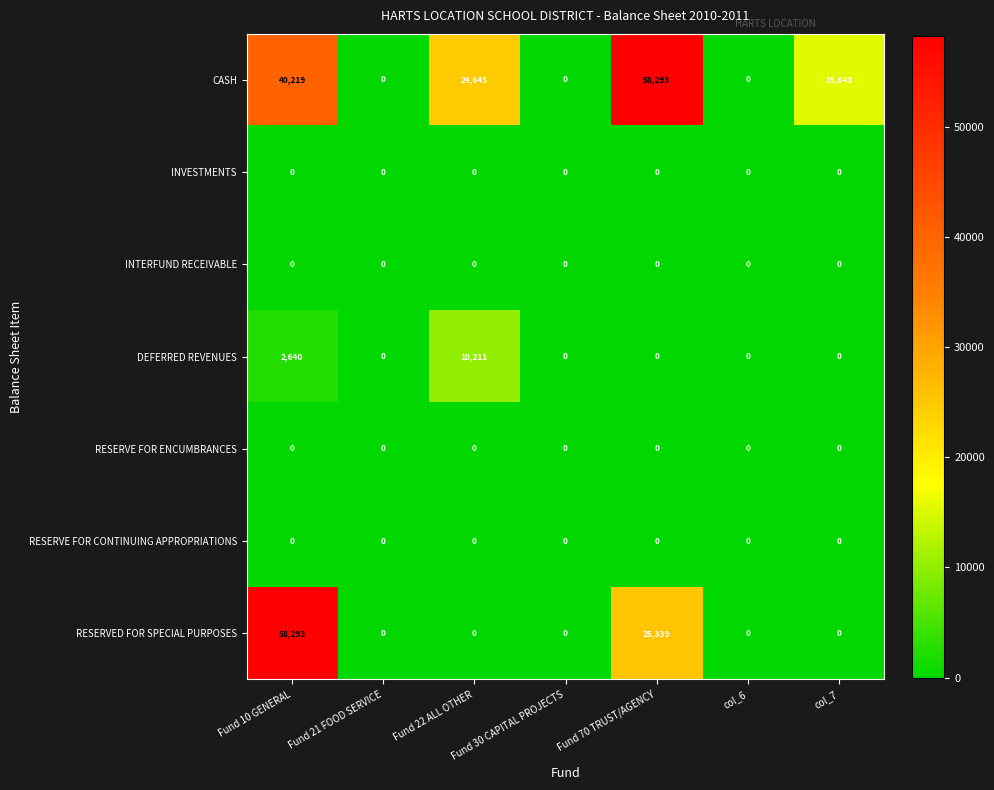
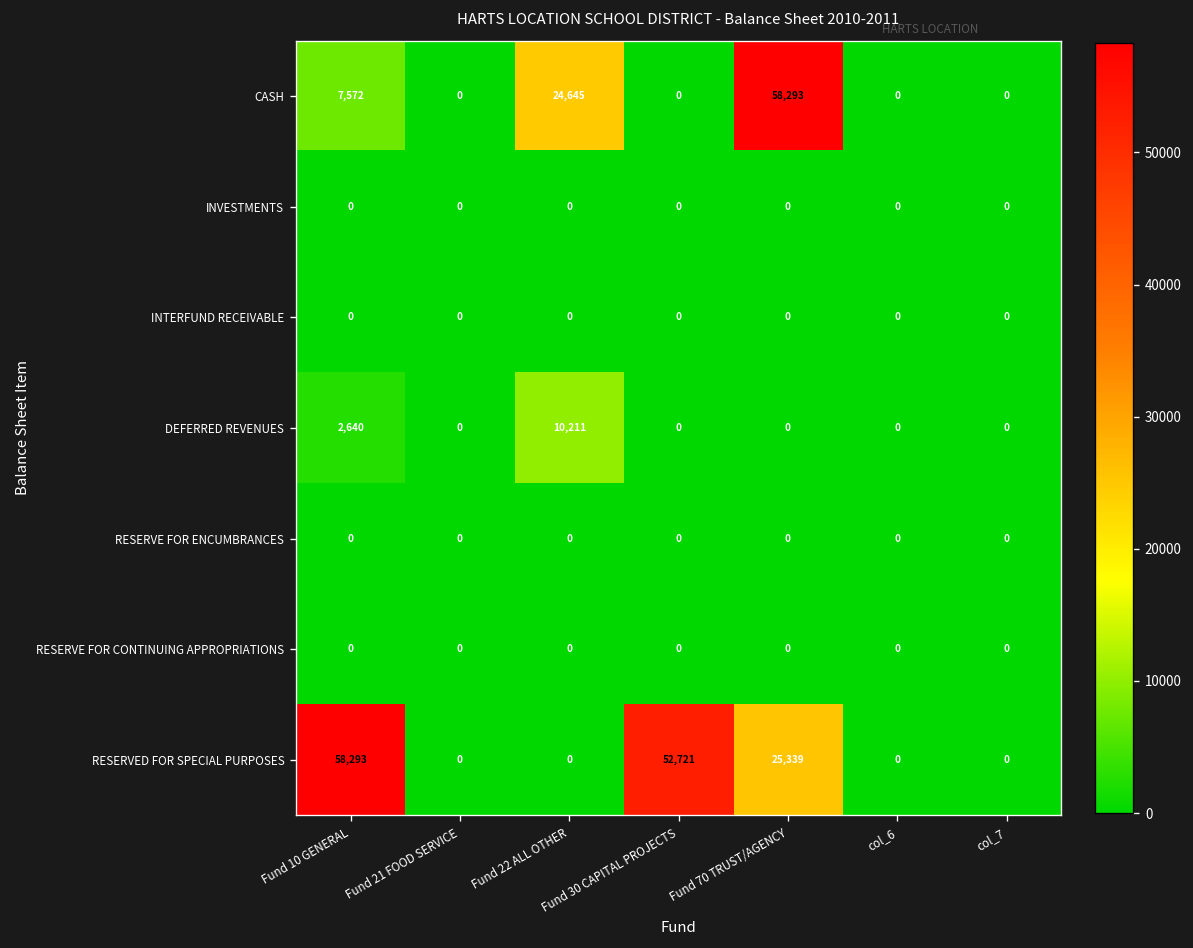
  {
    "CASH": {
-     "Fund 10 GENERAL": "40,219",
+     "Fund 10 GENERAL": "7,572",
      "Fund 21 FOOD SERVICE": "0",
      "Fund 22 ALL OTHER": "24,645",
      "Fund 30 CAPITAL PROJECTS": "0",
      "Fund 70 TRUST/AGENCY": "58,293",
      "col_6": "0",
-     "col_7": "15,643"
+     "col_7": "0"
    },
    "INVESTMENTS": {
      "Fund 10 GENERAL": "0",
      "Fund 21 FOOD SERVICE": "0",
      "Fund 22 ALL OTHER": "0",
      "Fund 30 CAPITAL PROJECTS": "0",
      "Fund 70 TRUST/AGENCY": "0",
      "col_6": "0",
      "col_7": "0"
    },
    "INTERFUND RECEIVABLE": {
      "Fund 10 GENERAL": "0",
      "Fund 21 FOOD SERVICE": "0",
      "Fund 22 ALL OTHER": "0",
      "Fund 30 CAPITAL PROJECTS": "0",
      "Fund 70 TRUST/AGENCY": "0",
      "col_6": "0",
      "col_7": "0"
    },
    "DEFERRED REVENUES": {
      "Fund 10 GENERAL": "2,640",
      "Fund 21 FOOD SERVICE": "0",
      "Fund 22 ALL OTHER": "10,211",
      "Fund 30 CAPITAL PROJECTS": "0",
      "Fund 70 TRUST/AGENCY": "0",
      "col_6": "0",
      "col_7": "0"
    },
    "RESERVE FOR ENCUMBRANCES": {
      "Fund 10 GENERAL": "0",
      "Fund 21 FOOD SERVICE": "0",
      "Fund 22 ALL OTHER": "0",
      "Fund 30 CAPITAL PROJECTS": "0",
      "Fund 70 TRUST/AGENCY": "0",
      "col_6": "0",
      "col_7": "0"
    },
    "RESERVE FOR CONTINUING APPROPRIATIONS": {
      "Fund 10 GENERAL": "0",
      "Fund 21 FOOD SERVICE": "0",
      "Fund 22 ALL OTHER": "0",
      "Fund 30 CAPITAL PROJECTS": "0",
      "Fund 70 TRUST/AGENCY": "0",
      "col_6": "0",
      "col_7": "0"
    },
    "RESERVED FOR SPECIAL PURPOSES": {
      "Fund 10 GENERAL": "58,293",
      "Fund 21 FOOD SERVICE": "0",
      "Fund 22 ALL OTHER": "0",
-     "Fund 30 CAPITAL PROJECTS": "0",
+     "Fund 30 CAPITAL PROJECTS": "52,721",
      "Fund 70 TRUST/AGENCY": "25,339",
      "col_6": "0",
      "col_7": "0"
    }
  }
